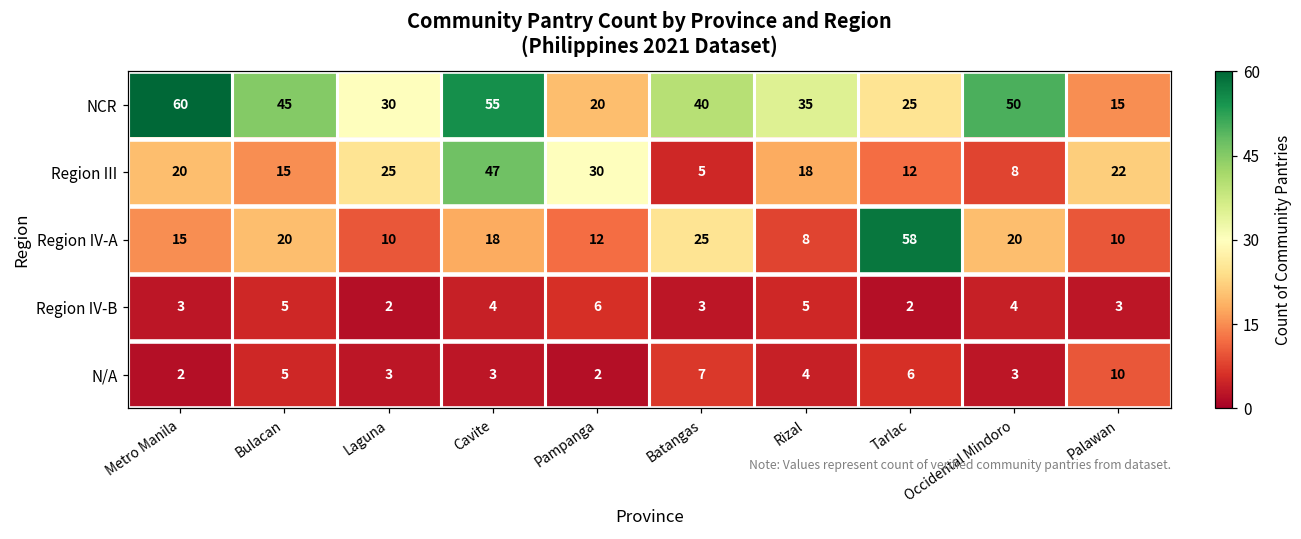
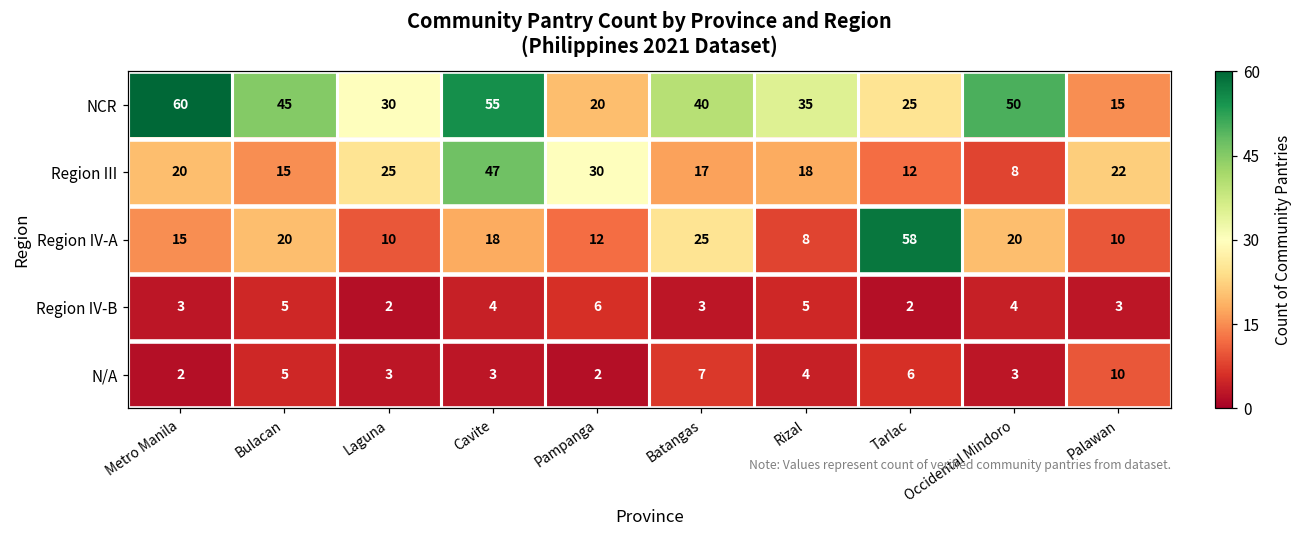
  {
    "NCR": {
      "Metro Manila": 60,
      "Bulacan": 45,
      "Laguna": 30,
      "Cavite": 55,
      "Pampanga": 20,
      "Batangas": 40,
      "Rizal": 35,
      "Tarlac": 25,
      "Occidental Mindoro": 50,
      "Palawan": 15
    },
    "Region III": {
      "Metro Manila": 20,
      "Bulacan": 15,
      "Laguna": 25,
      "Cavite": 47,
      "Pampanga": 30,
-     "Batangas": 5,
+     "Batangas": 17,
      "Rizal": 18,
      "Tarlac": 12,
      "Occidental Mindoro": 8,
      "Palawan": 22
    },
    "Region IV-A": {
      "Metro Manila": 15,
      "Bulacan": 20,
      "Laguna": 10,
      "Cavite": 18,
      "Pampanga": 12,
      "Batangas": 25,
      "Rizal": 8,
      "Tarlac": 58,
      "Occidental Mindoro": 20,
      "Palawan": 10
    },
    "Region IV-B": {
      "Metro Manila": 3,
      "Bulacan": 5,
      "Laguna": 2,
      "Cavite": 4,
      "Pampanga": 6,
      "Batangas": 3,
      "Rizal": 5,
      "Tarlac": 2,
      "Occidental Mindoro": 4,
      "Palawan": 3
    },
    "N/A": {
      "Metro Manila": 2,
      "Bulacan": 5,
      "Laguna": 3,
      "Cavite": 3,
      "Pampanga": 2,
      "Batangas": 7,
      "Rizal": 4,
      "Tarlac": 6,
      "Occidental Mindoro": 3,
      "Palawan": 10
    }
  }
